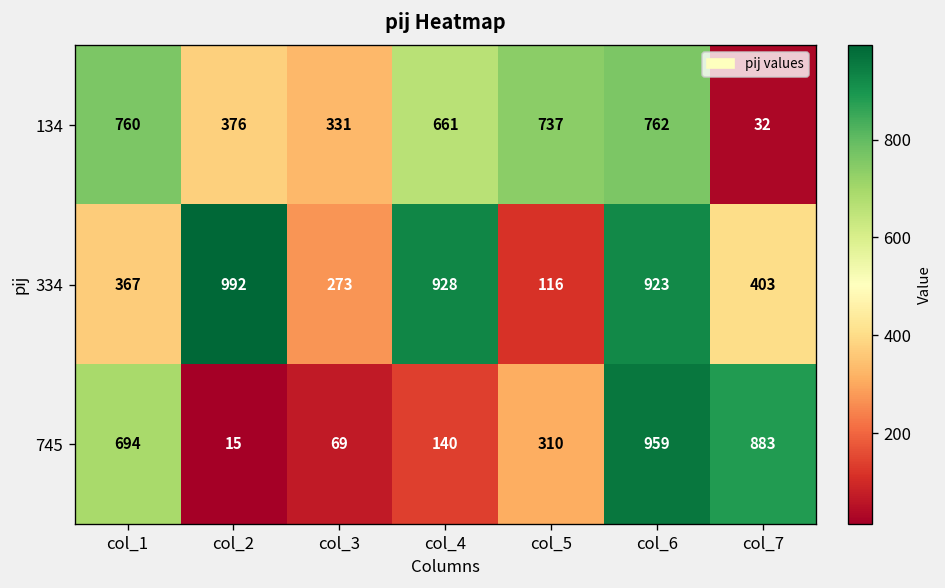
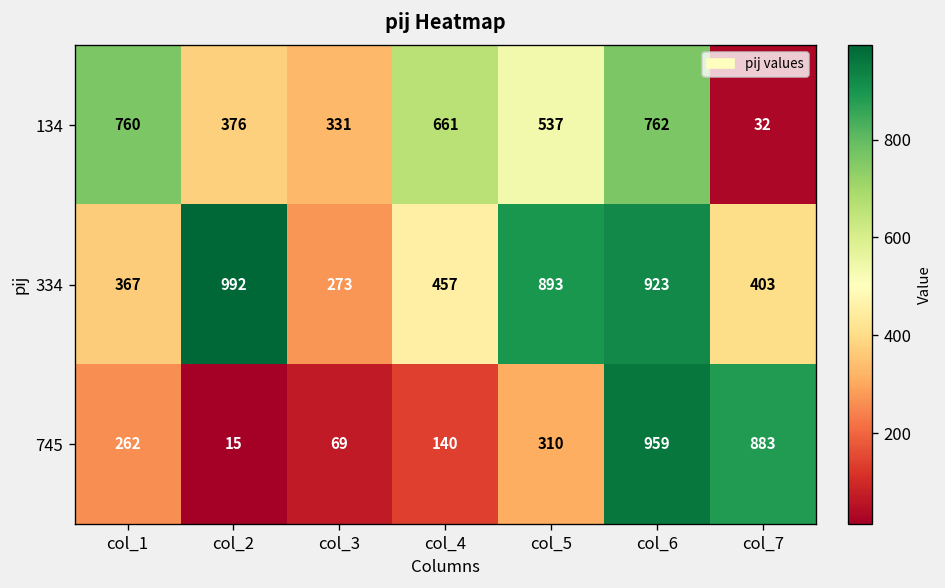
  {
    "134": {
      "col_1": 760,
      "col_2": 376,
      "col_3": 331,
      "col_4": 661,
-     "col_5": 737,
+     "col_5": 537,
      "col_6": 762,
      "col_7": 32
    },
    "334": {
      "col_1": 367,
      "col_2": 992,
      "col_3": 273,
-     "col_4": 928,
-     "col_5": 116,
+     "col_4": 457,
+     "col_5": 893,
      "col_6": 923,
      "col_7": 403
    },
    "745": {
-     "col_1": 694,
+     "col_1": 262,
      "col_2": 15,
      "col_3": 69,
      "col_4": 140,
      "col_5": 310,
      "col_6": 959,
      "col_7": 883
    }
  }
